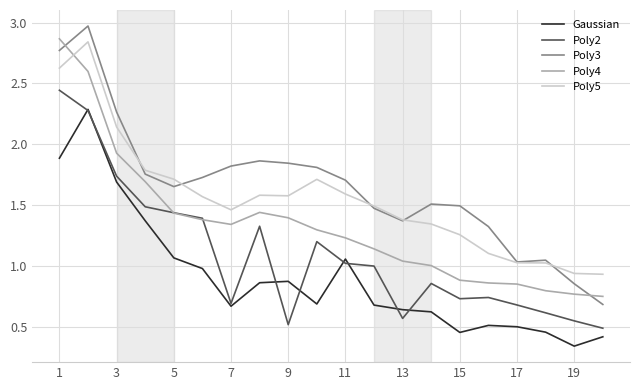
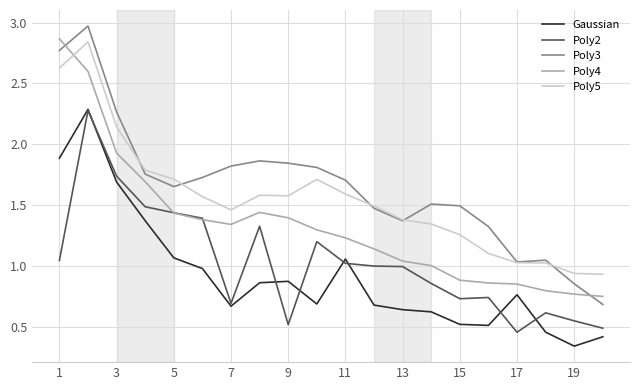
  {
    "Gaussian": {
      "1": 1.89,
      "3": 1.69,
      "5": 1.07,
      "7": 0.67,
      "9": 0.87,
      "11": 1.06,
      "13": 0.64,
-     "15": 0.46,
-     "17": 0.50,
+     "15": 0.52,
+     "17": 0.76,
      "19": 0.34
    },
    "Poly2": {
-     "1": 2.44,
+     "1": 1.05,
      "3": 1.74,
      "7": 0.69,
      "9": 0.52,
      "11": 1.02,
-     "13": 0.57,
+     "13": 1.00,
      "15": 0.73,
-     "17": 0.68,
+     "17": 0.46,
      "19": 0.55
    }
  }
